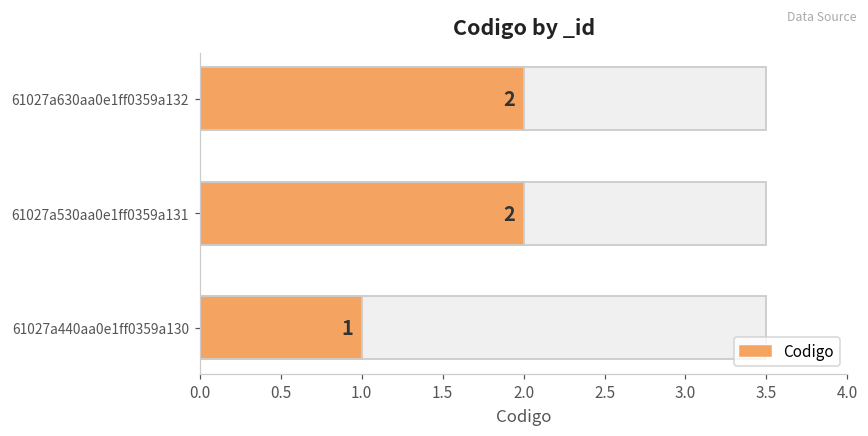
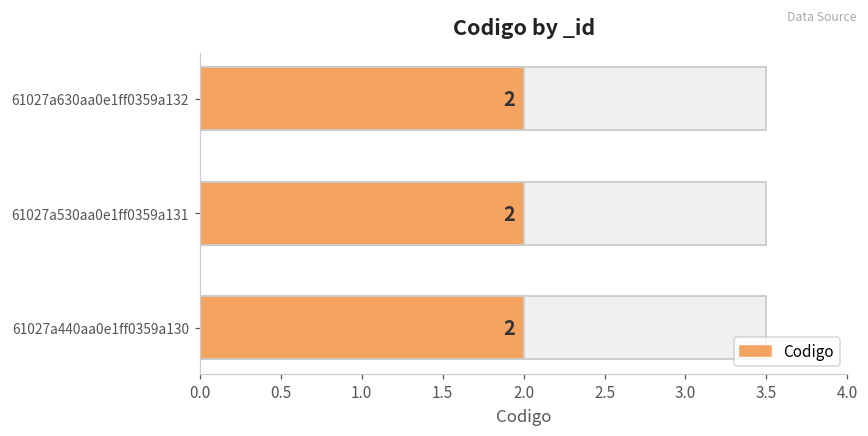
  {
    "Codigo": {
-     "61027a440aa0e1ff0359a130": 1
+     "61027a440aa0e1ff0359a130": 2
    }
  }
